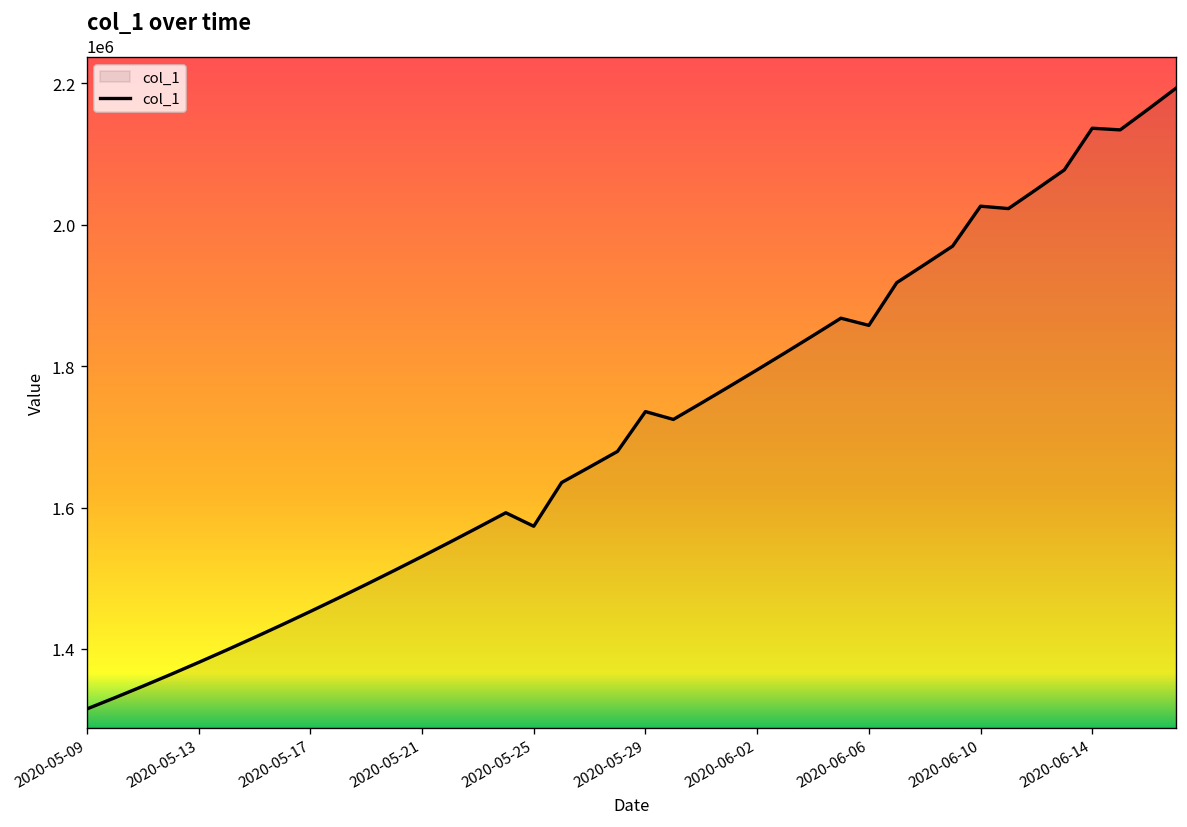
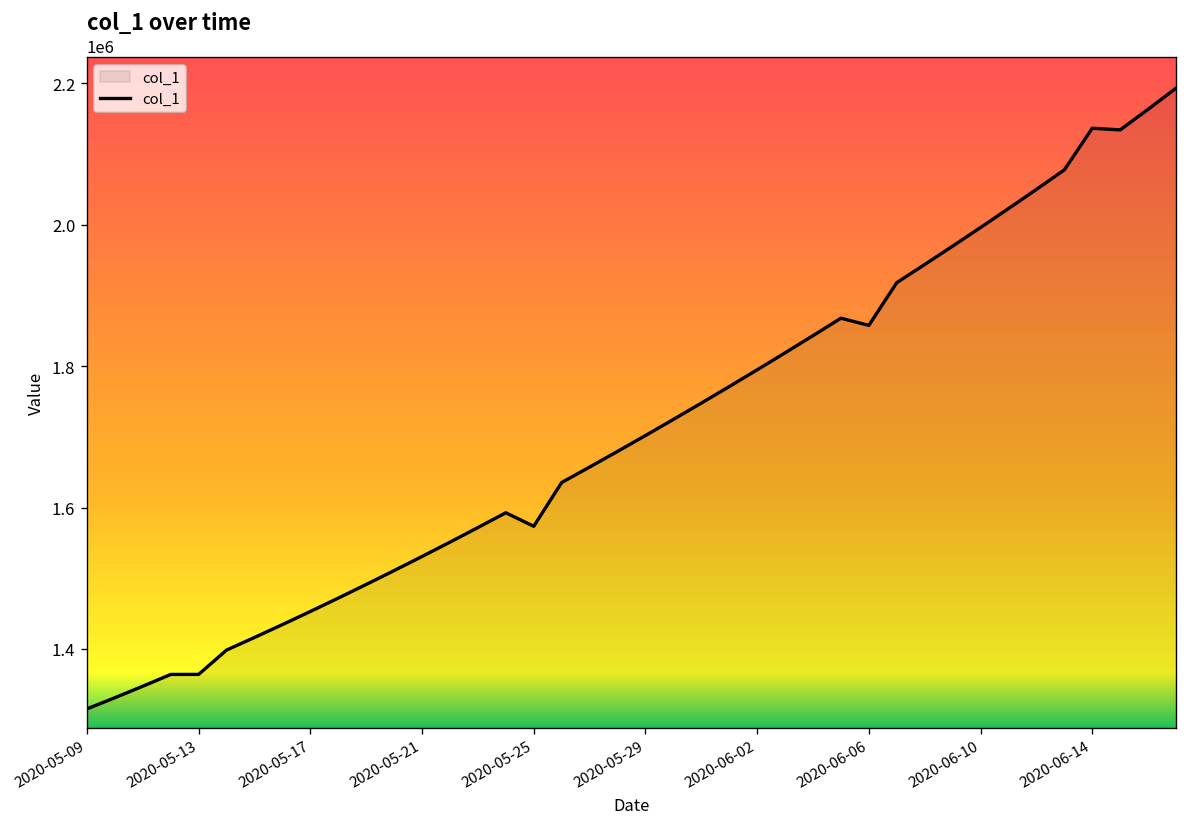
  {
    "2020-05-09": 1320000,
-   "2020-05-13": 1380000,
+   "2020-05-13": 1360000,
    "2020-05-17": 1450000,
    "2020-05-21": 1530000,
    "2020-05-25": 1570000,
-   "2020-05-29": 1740000,
+   "2020-05-29": 1700000,
    "2020-06-02": 1790000,
    "2020-06-06": 1860000,
-   "2020-06-10": 2030000,
+   "2020-06-10": 2000000,
    "2020-06-14": 2140000
  }
